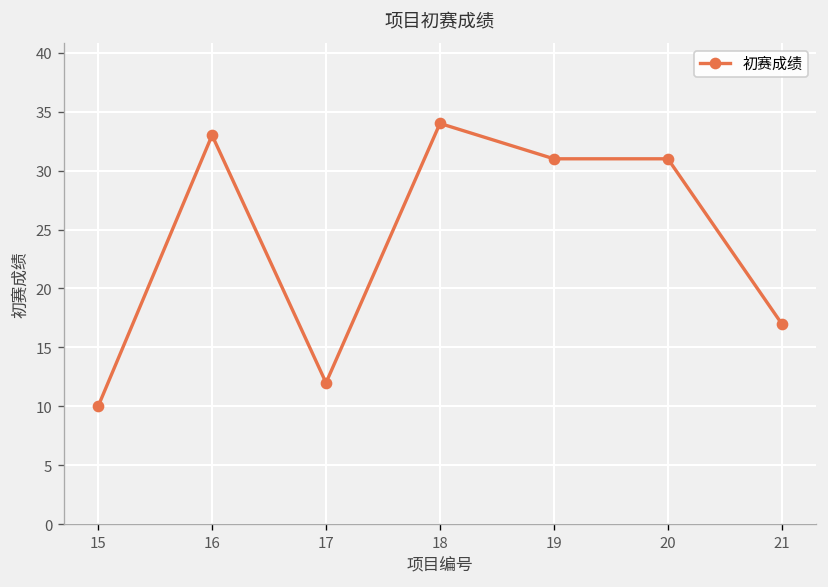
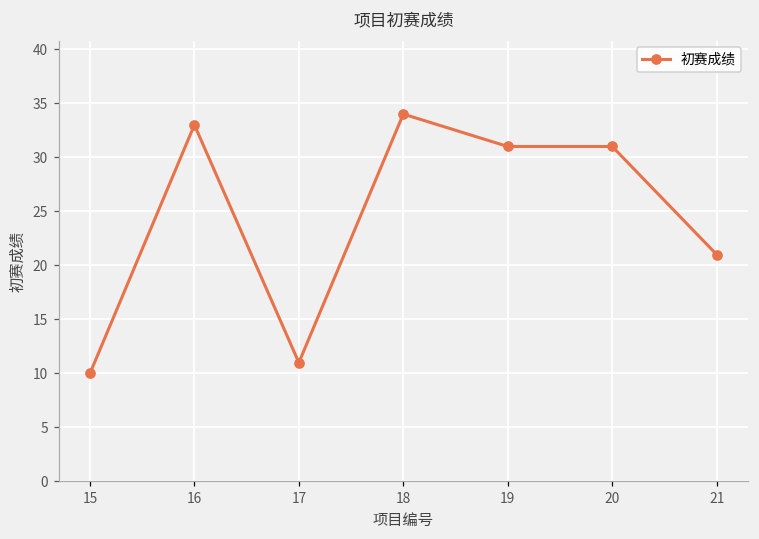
  {
    "15": 10,
    "16": 33,
-   "17": 12,
+   "17": 11,
    "18": 34,
    "19": 31,
    "20": 31,
-   "21": 17
+   "21": 21
  }
